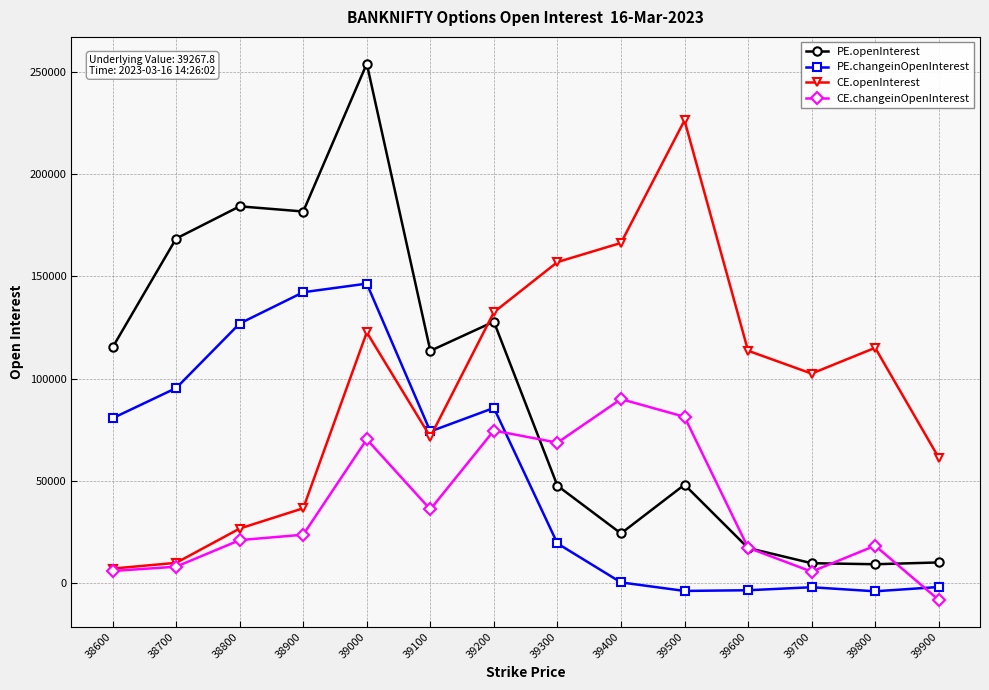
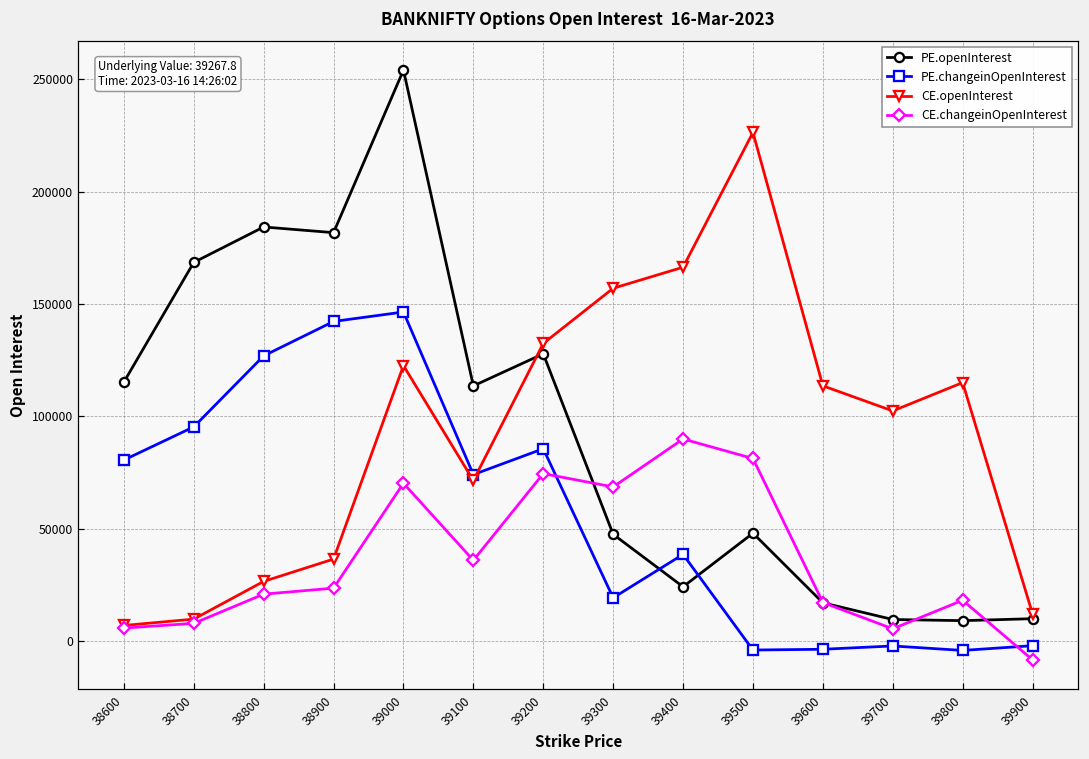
  {
    "PE.openInterest": {
      "38600": 115000,
      "38700": 168000,
      "38800": 184000,
      "38900": 182000,
      "39000": 254000,
      "39100": 114000,
      "39200": 128000,
      "39300": 48000,
      "39400": 24000,
      "39500": 48000,
      "39700": 10000,
      "39800": 9000,
      "39900": 10000
    },
    "PE.changeinOpenInterest": {
      "38600": 81000,
      "38700": 95000,
      "38800": 127000,
      "38900": 142000,
      "39000": 146000,
      "39100": 74000,
      "39200": 86000,
      "39300": 19000,
-     "39400": 0,
+     "39400": 39000,
      "39500": -4000,
      "39600": -3000,
      "39700": -2000,
      "39800": -4000,
      "39900": -2000
    },
    "CE.openInterest": {
      "38700": 10000,
      "38800": 27000,
      "38900": 37000,
      "39000": 123000,
      "39100": 72000,
      "39200": 132000,
      "39300": 157000,
      "39400": 166000,
      "39500": 226000,
      "39600": 114000,
      "39700": 102000,
      "39800": 115000,
-     "39900": 61000
+     "39900": 12000
    },
    "CE.changeinOpenInterest": {
      "38700": 8000,
      "38800": 21000,
      "38900": 24000,
      "39000": 70000,
      "39100": 36000,
      "39200": 75000,
      "39300": 69000,
      "39400": 90000,
      "39500": 81000,
      "39700": 6000,
      "39800": 18000,
      "39900": -8000
    }
  }
